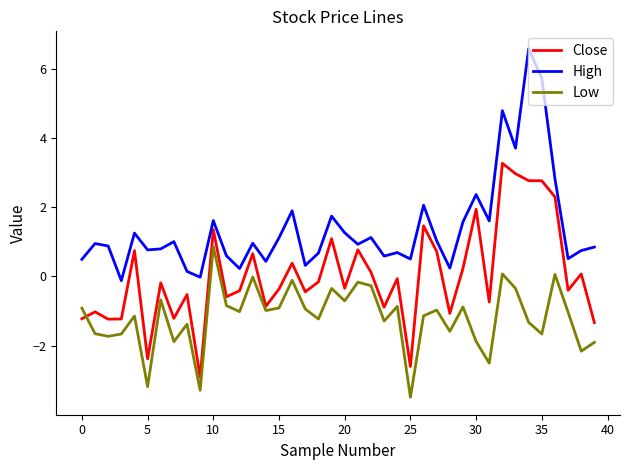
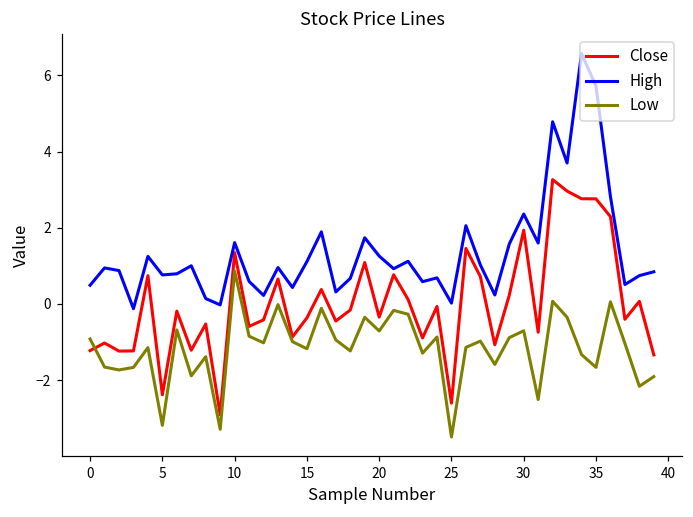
  {
    "Close": {
      "0": -1.2,
      "5": -2.4,
      "10": 1.3,
      "15": -0.4,
      "20": -0.3,
      "25": -2.6,
      "30": 1.9,
      "35": 2.8
    },
    "High": {
      "0": 0.5,
      "5": 0.8,
      "10": 1.6,
      "15": 1.1,
      "20": 1.3,
-     "25": 0.5,
+     "25": 0.0,
      "30": 2.4
    },
    "Low": {
      "0": -0.9,
      "5": -3.2,
      "10": 0.9,
-     "15": -0.9,
+     "15": -1.2,
      "20": -0.7,
      "25": -3.5,
-     "30": -1.9,
+     "30": -0.7,
      "35": -1.7
    }
  }
